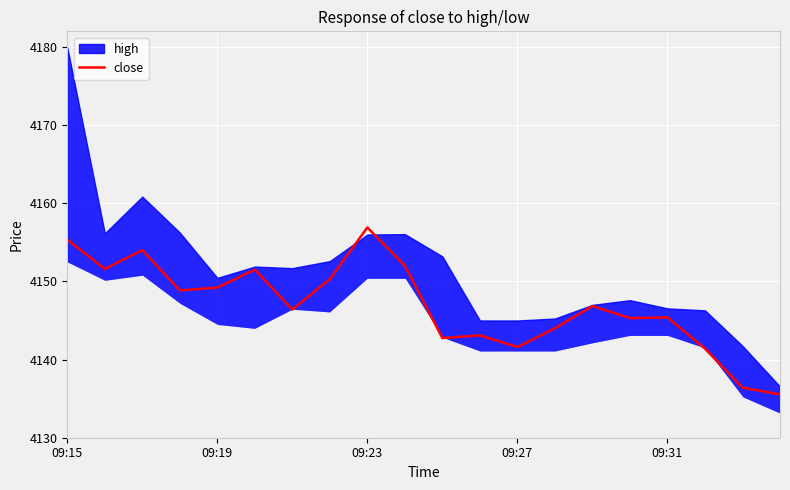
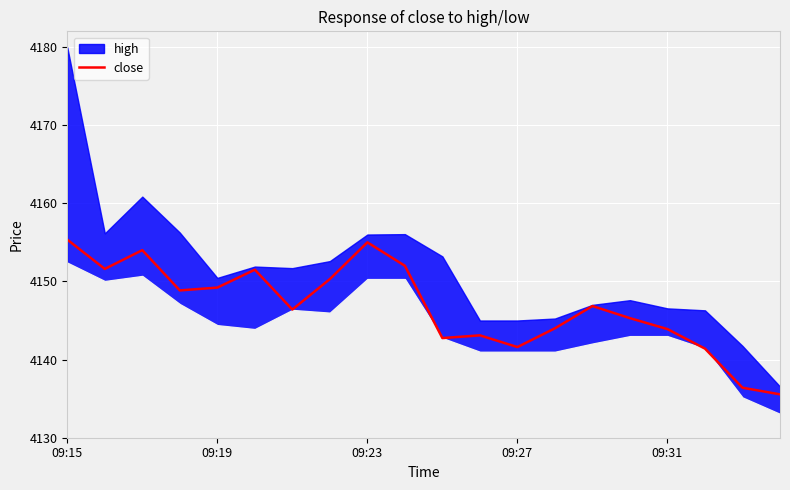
  {
    "close": {
      "09:15": 4155,
      "09:19": 4149,
-     "09:23": 4157,
+     "09:23": 4155,
      "09:27": 4142,
-     "09:31": 4145
+     "09:31": 4144
    }
  }
